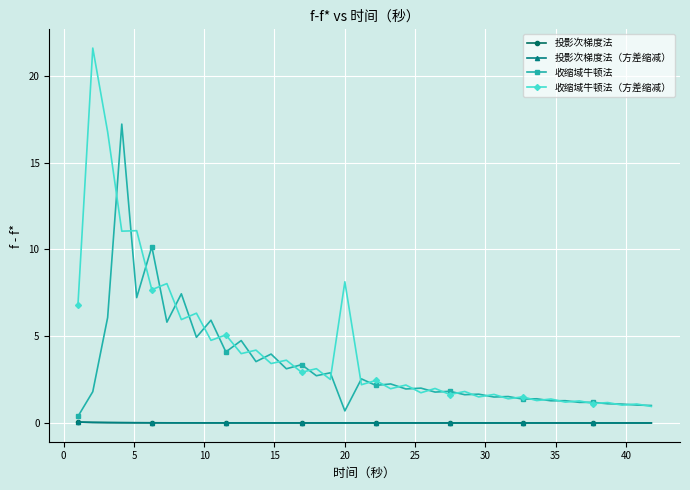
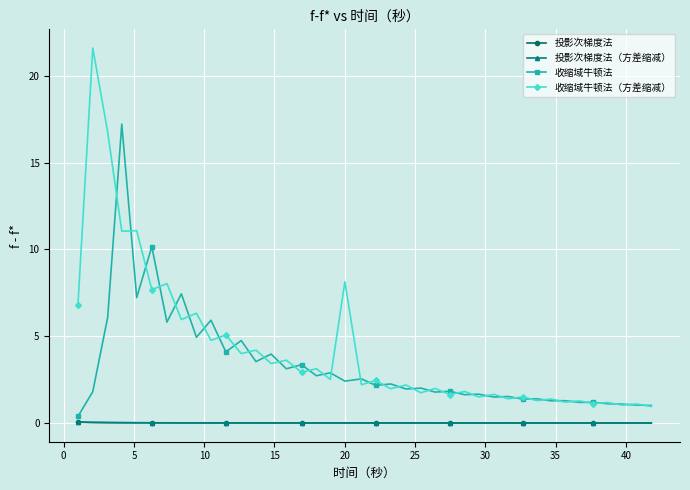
  {
    "投影次梯度法（方差缩减）": {
      "20": 0.0
    },
    "收缩域牛顿法": {
-     "20": 0.7
+     "20": 2.4
    },
    "收缩域牛顿法（方差缩减）": {
      "20": 8.1
    }
  }
